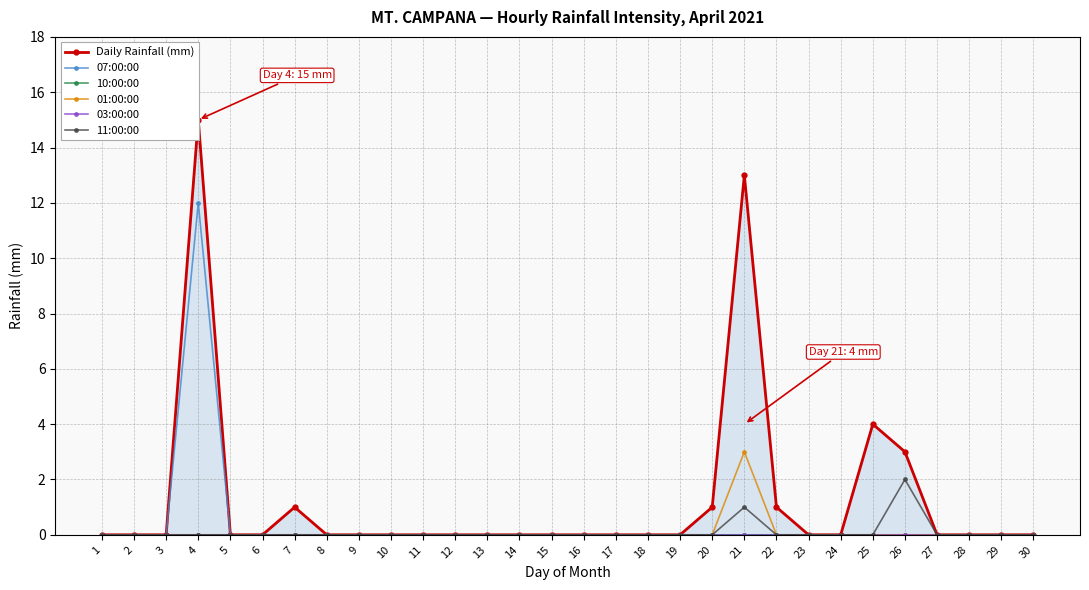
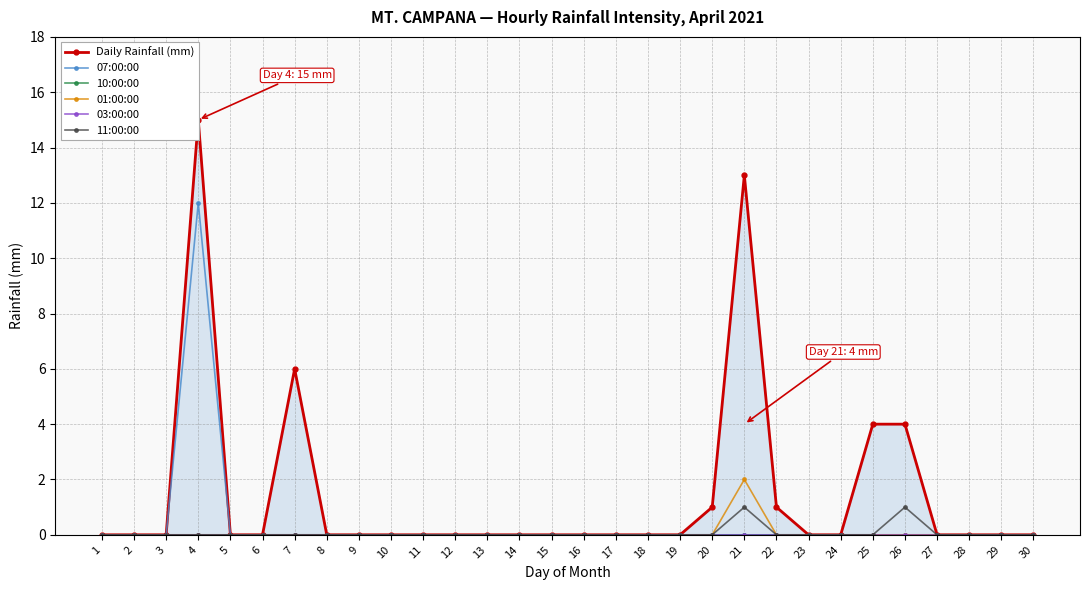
  {
    "Daily Rainfall (mm)": {
-     "7": 1,
+     "7": 6,
      "20": 1,
      "21": 13,
      "22": 1,
-     "26": 3
+     "26": 4
    },
    "07:00:00": {
      "4": 12
    },
    "01:00:00": {
-     "21": 3
+     "21": 2
    },
    "11:00:00": {
      "21": 1,
-     "26": 2
+     "26": 1
    }
  }
